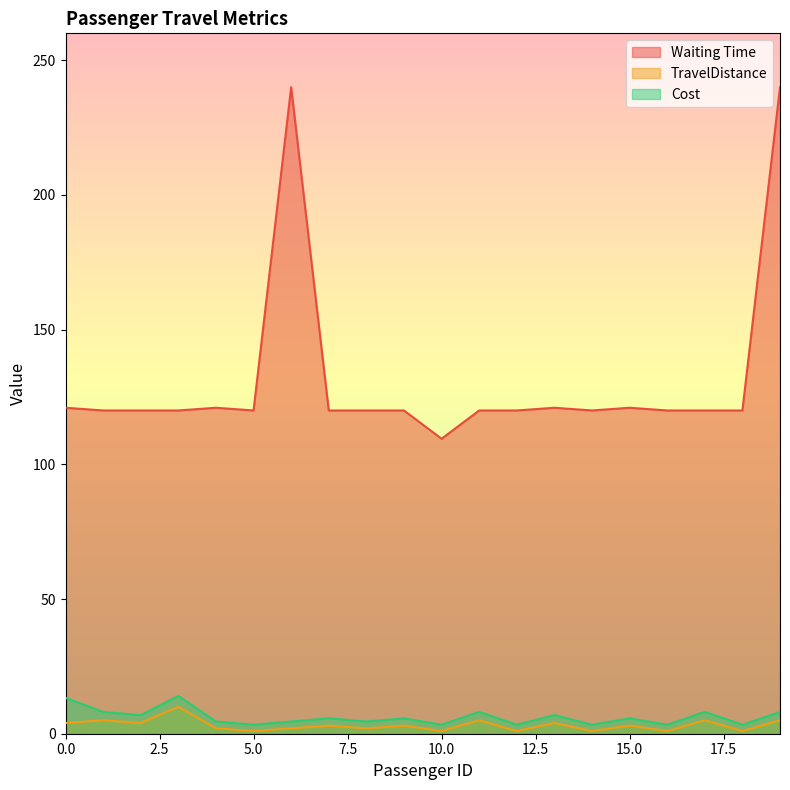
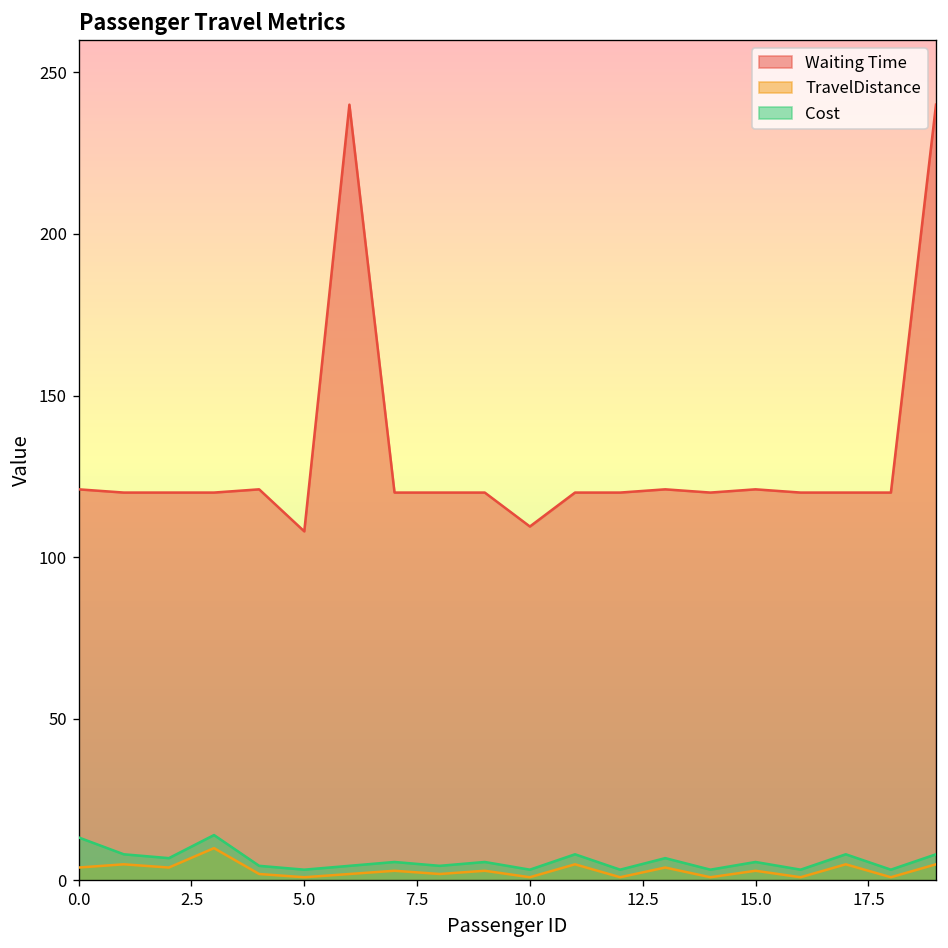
  {
    "Waiting Time": {
      "0.0": 121,
-     "5.0": 120,
+     "5.0": 108,
      "10.0": 110,
      "15.0": 121
    },
    "TravelDistance": {
      "0.0": 4,
      "5.0": 1,
      "10.0": 1,
      "15.0": 3
    },
    "Cost": {
      "0.0": 13,
      "5.0": 3,
      "10.0": 3,
      "15.0": 6
    }
  }
